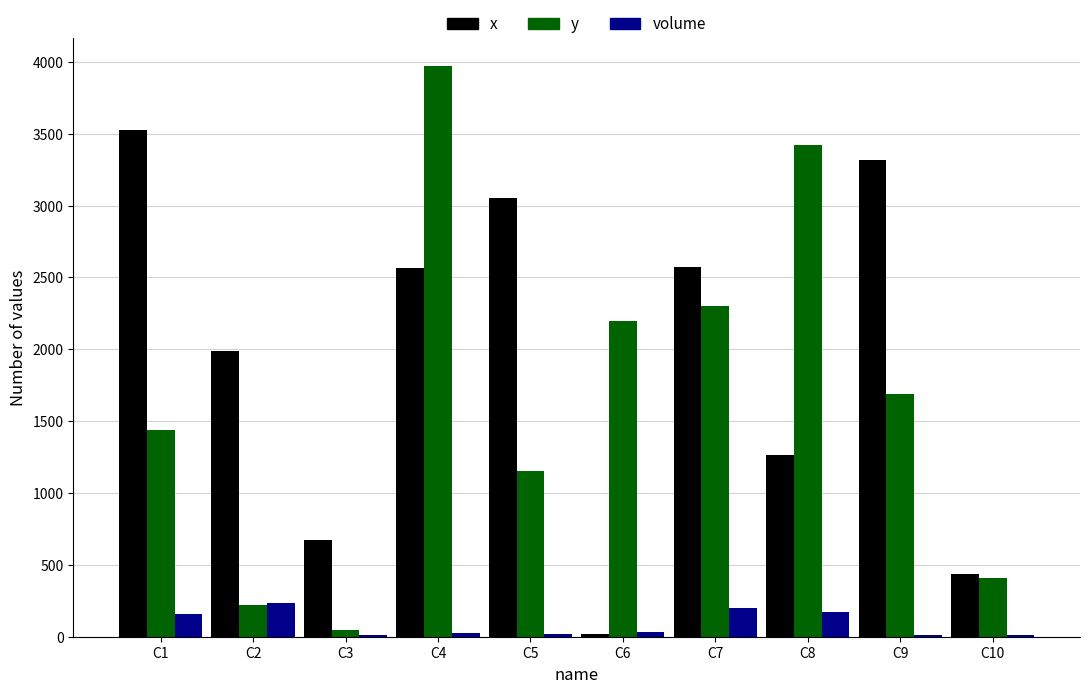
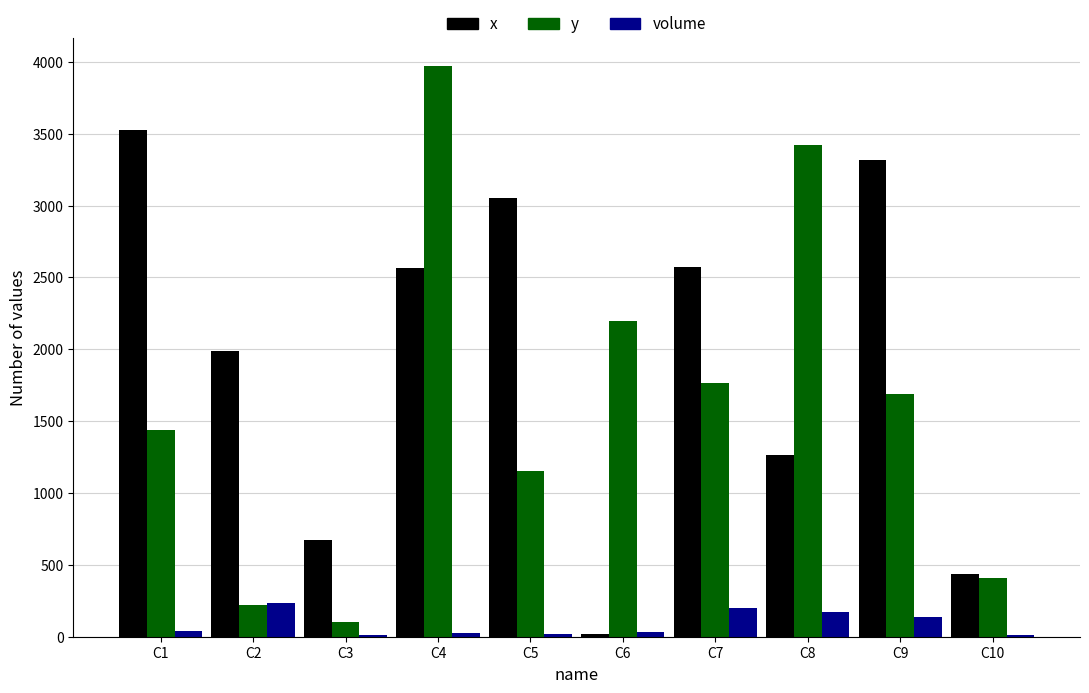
  {
    "x": {
      "C1": 3520,
      "C2": 1990,
      "C3": 670,
      "C4": 2560,
      "C5": 3050,
      "C6": 20,
      "C7": 2570,
      "C8": 1260,
      "C9": 3320,
      "C10": 440
    },
    "y": {
      "C1": 1440,
      "C2": 220,
-     "C3": 50,
+     "C3": 110,
      "C4": 3970,
      "C5": 1150,
      "C6": 2200,
-     "C7": 2300,
+     "C7": 1760,
      "C8": 3420,
      "C9": 1690,
      "C10": 410
    },
    "volume": {
-     "C1": 160,
+     "C1": 40,
      "C2": 230,
      "C4": 30,
      "C5": 20,
      "C6": 30,
      "C7": 200,
      "C8": 170,
-     "C9": 10
+     "C9": 140
    }
  }
